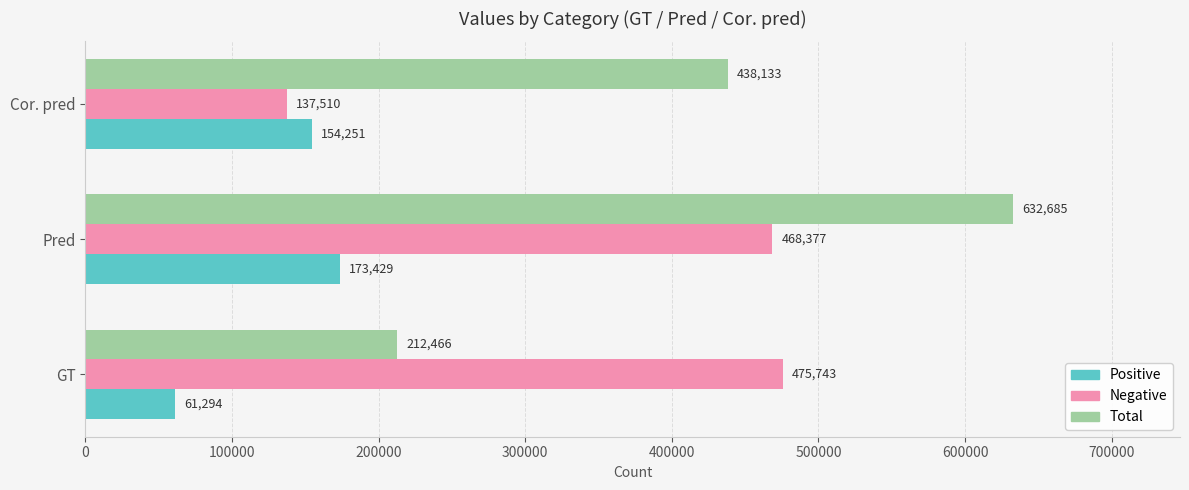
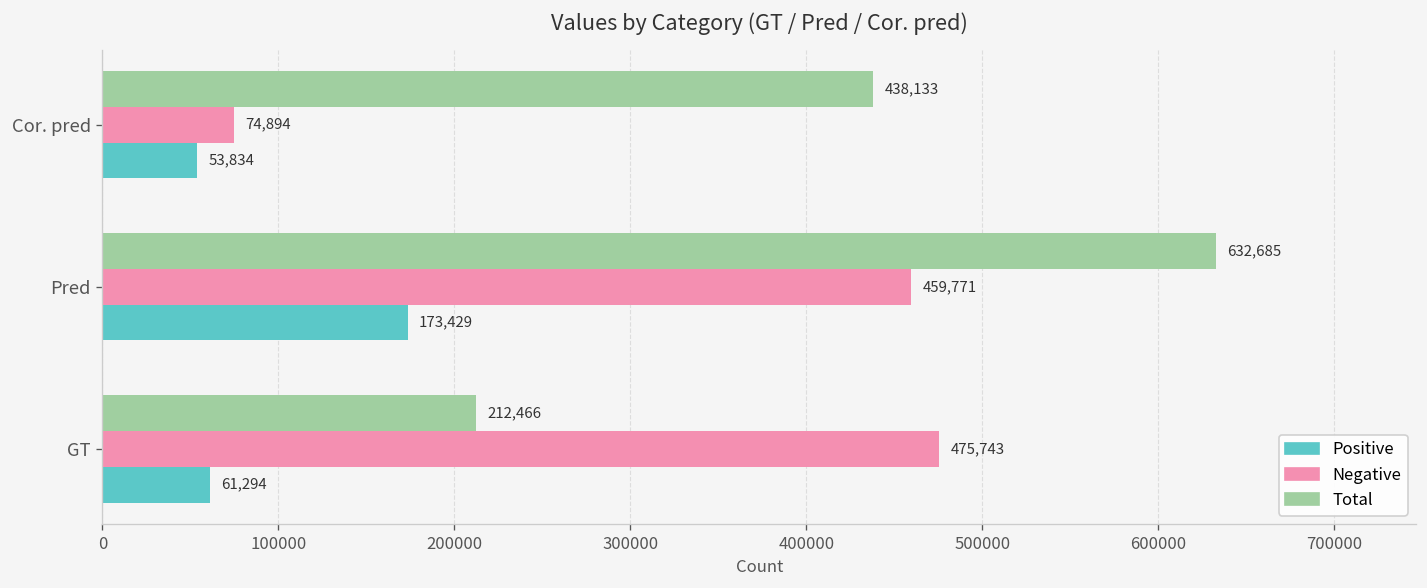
  {
    "Positive": {
-     "Cor. pred": "154,251",
+     "Cor. pred": "53,834",
      "Pred": "173,429",
      "GT": "61,294"
    },
    "Negative": {
-     "Cor. pred": "137,510",
-     "Pred": "468,377",
+     "Cor. pred": "74,894",
+     "Pred": "459,771",
      "GT": "475,743"
    },
    "Total": {
      "Cor. pred": "438,133",
      "Pred": "632,685",
      "GT": "212,466"
    }
  }
